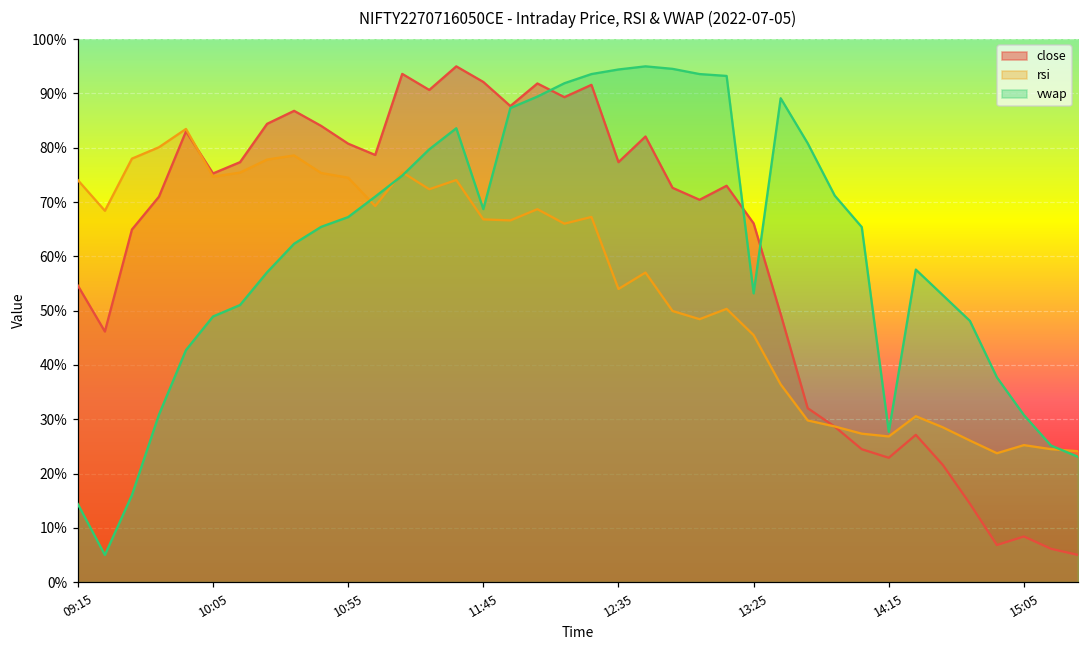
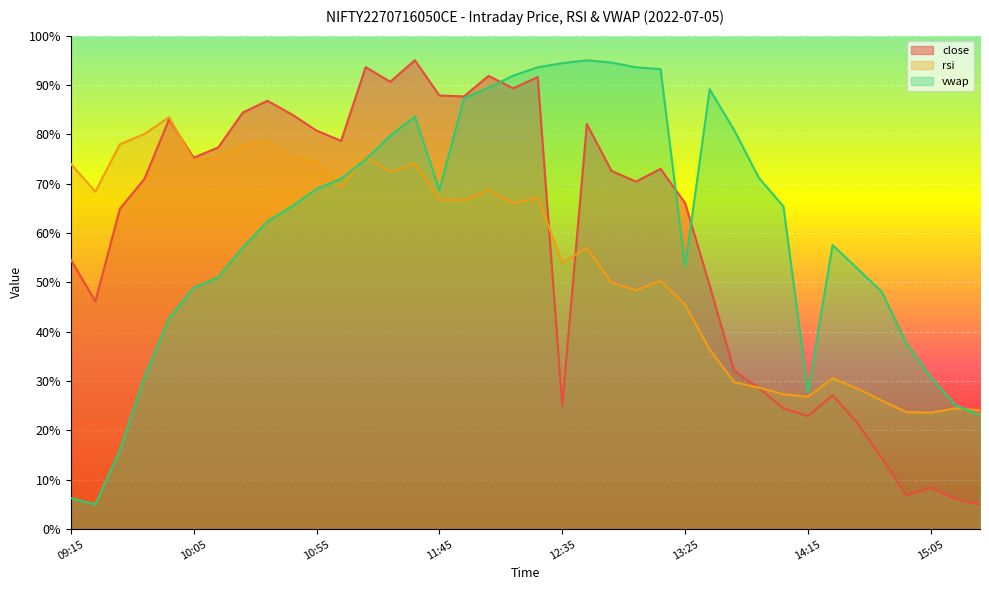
  {
    "close": {
      "09:15": "55%",
      "10:05": "75%",
      "10:55": "81%",
-     "11:45": "92%",
-     "12:35": "77%",
+     "11:45": "88%",
+     "12:35": "25%",
      "13:25": "66%",
      "14:15": "23%",
      "15:05": "8%"
    },
    "rsi": {
      "09:15": "74%",
      "10:05": "75%",
      "10:55": "74%",
      "11:45": "67%",
      "12:35": "54%",
      "13:25": "45%",
      "14:15": "27%",
-     "15:05": "25%"
+     "15:05": "24%"
    },
    "vwap": {
-     "09:15": "14%",
+     "09:15": "6%",
      "10:05": "49%",
-     "10:55": "67%",
+     "10:55": "69%",
      "11:45": "69%",
      "12:35": "94%",
      "13:25": "53%",
      "14:15": "28%",
      "15:05": "31%"
    }
  }
